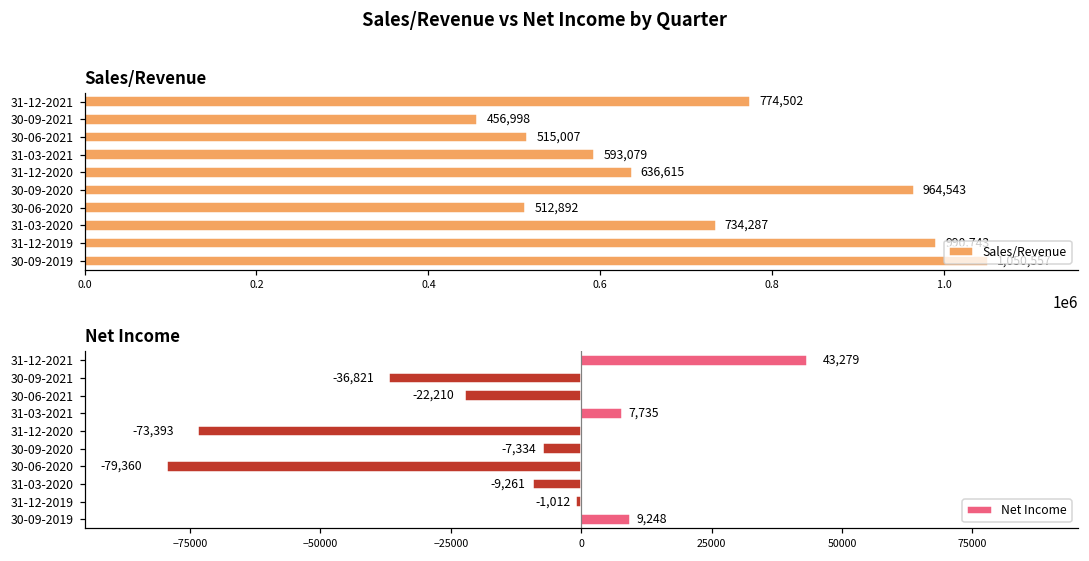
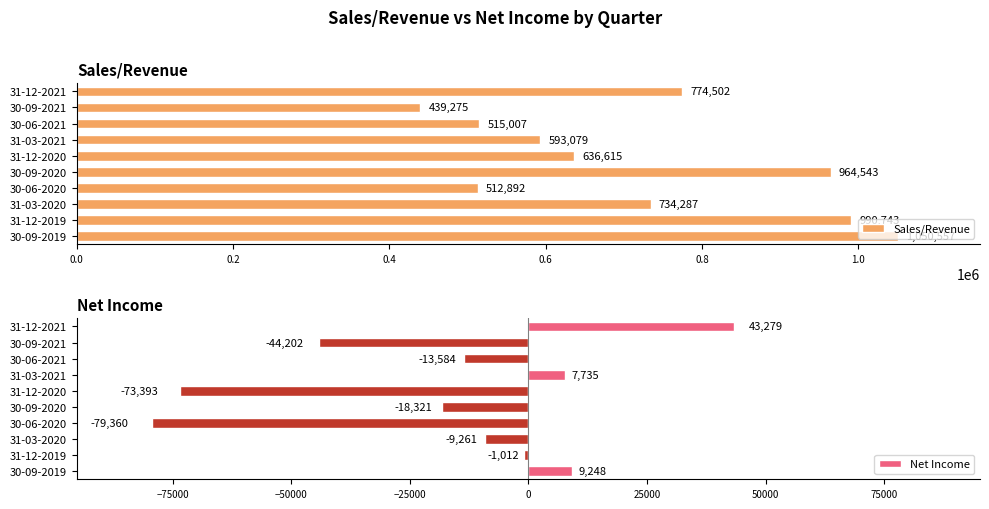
  {
    "Sales/Revenue": {
      "31-12-2021": "774,502",
-     "30-09-2021": "456,998",
+     "30-09-2021": "439,275",
      "30-06-2021": "515,007",
      "31-03-2021": "593,079",
      "31-12-2020": "636,615",
      "30-09-2020": "964,543",
      "30-06-2020": "512,892",
      "31-03-2020": "734,287"
    },
    "Net Income": {
      "31-12-2021": "43,279",
-     "30-09-2021": "-36,821",
-     "30-06-2021": "-22,210",
+     "30-09-2021": "-44,202",
+     "30-06-2021": "-13,584",
      "31-03-2021": "7,735",
      "31-12-2020": "-73,393",
-     "30-09-2020": "-7,334",
+     "30-09-2020": "-18,321",
      "30-06-2020": "-79,360",
      "31-03-2020": "-9,261",
      "31-12-2019": "-1,012",
      "30-09-2019": "9,248"
    }
  }
